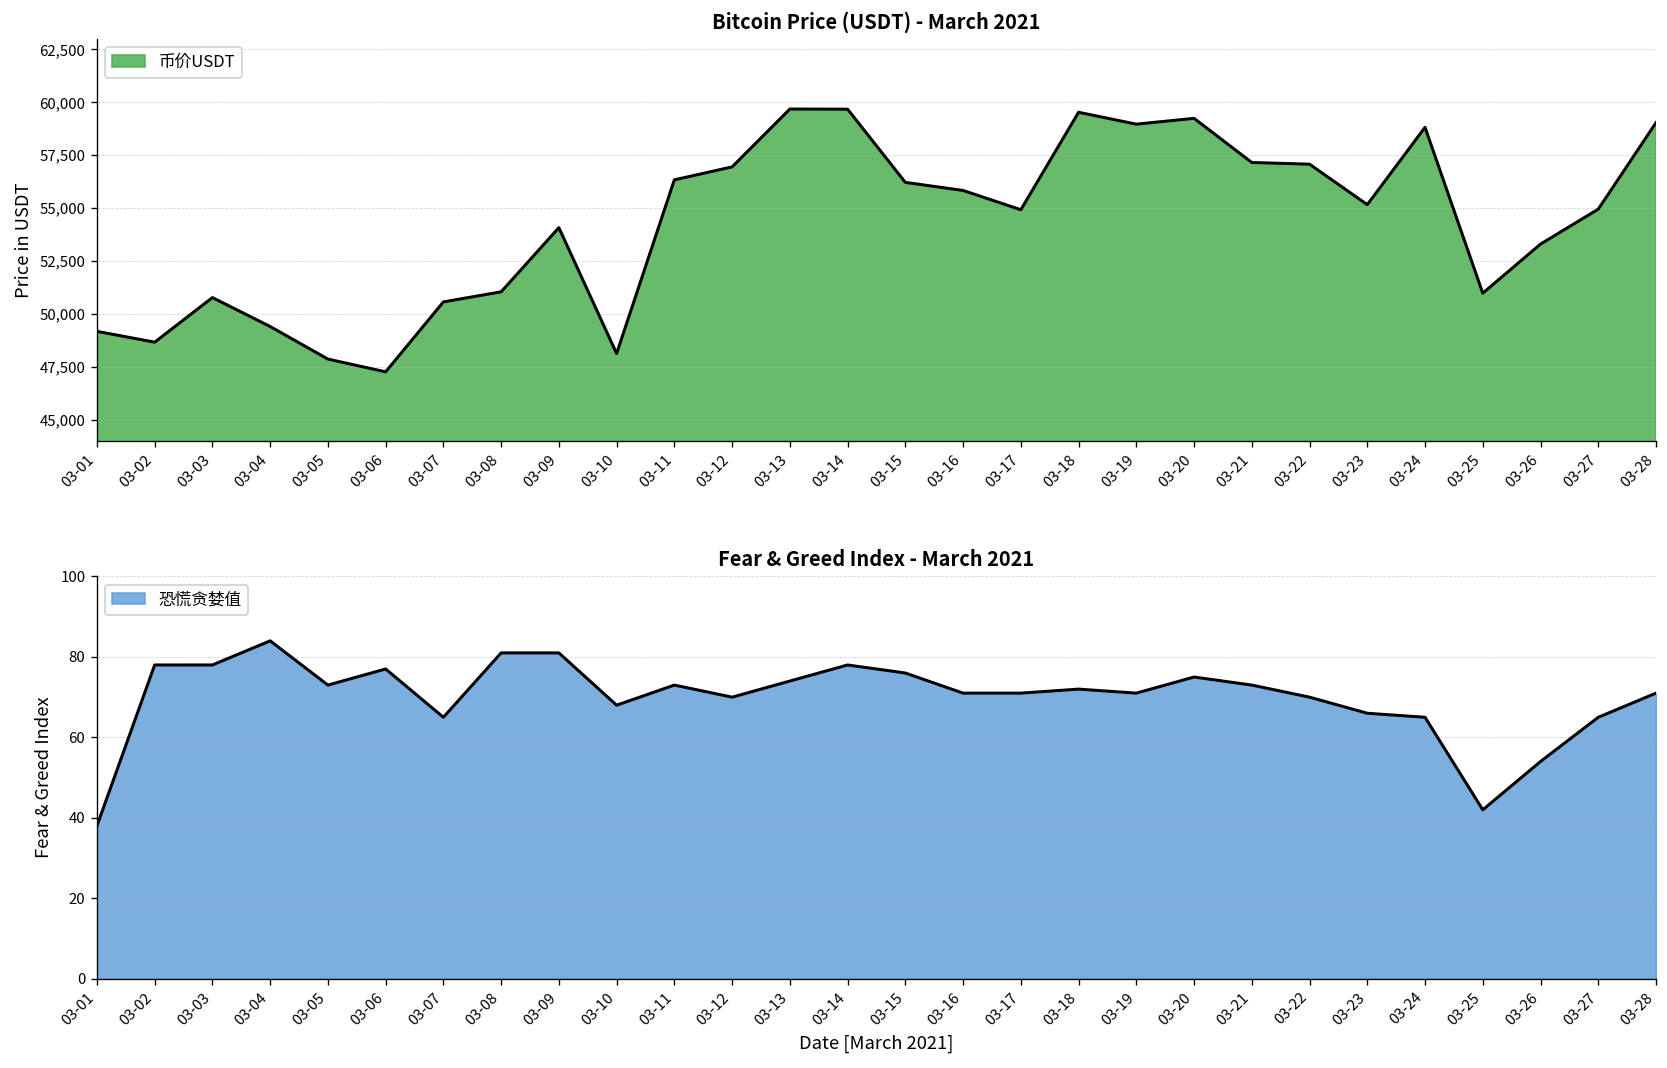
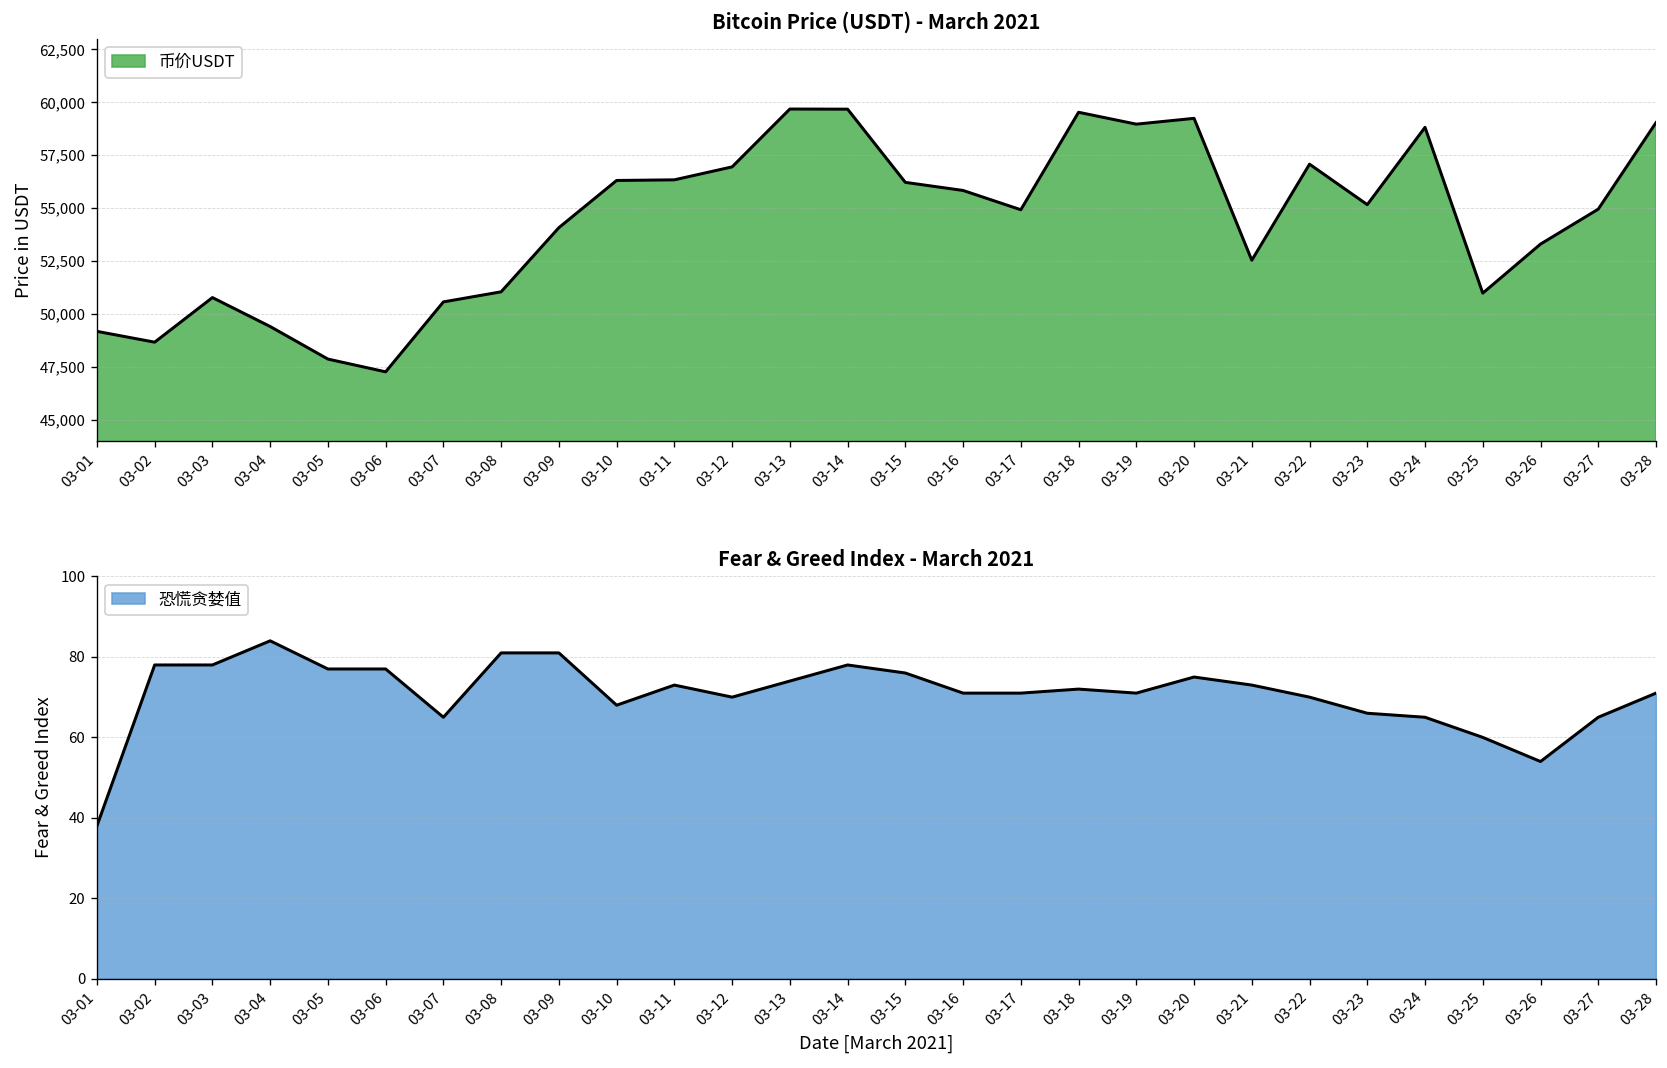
  {
    "Bitcoin Price (USDT) - March 2021": {
      "03-01": "49,200",
      "03-02": "48,700",
      "03-03": "50,800",
      "03-04": "49,400",
      "03-05": "47,900",
      "03-06": "47,300",
      "03-07": "50,600",
      "03-08": "51,100",
      "03-09": "54,100",
-     "03-10": "48,100",
+     "03-10": "56,300",
      "03-11": "56,300",
      "03-12": "57,000",
      "03-13": "59,700",
      "03-14": "59,700",
      "03-15": "56,200",
      "03-16": "55,800",
      "03-17": "54,900",
      "03-18": "59,500",
      "03-19": "59,000",
      "03-20": "59,200",
-     "03-21": "57,200",
+     "03-21": "52,500",
      "03-22": "57,100",
      "03-23": "55,200",
      "03-24": "58,800",
      "03-25": "51,000",
      "03-26": "53,300",
      "03-27": "55,000",
      "03-28": "59,000"
    },
    "Fear & Greed Index - March 2021": {
      "03-01": "38",
      "03-02": "78",
      "03-03": "78",
      "03-04": "84",
-     "03-05": "73",
+     "03-05": "77",
      "03-06": "77",
      "03-07": "65",
      "03-08": "81",
      "03-09": "81",
      "03-10": "68",
      "03-11": "73",
      "03-12": "70",
      "03-13": "74",
      "03-14": "78",
      "03-15": "76",
      "03-16": "71",
      "03-17": "71",
      "03-18": "72",
      "03-19": "71",
      "03-20": "75",
      "03-21": "73",
      "03-22": "70",
      "03-23": "66",
      "03-24": "65",
-     "03-25": "42",
+     "03-25": "60",
      "03-26": "54",
      "03-27": "65",
      "03-28": "71"
    }
  }
